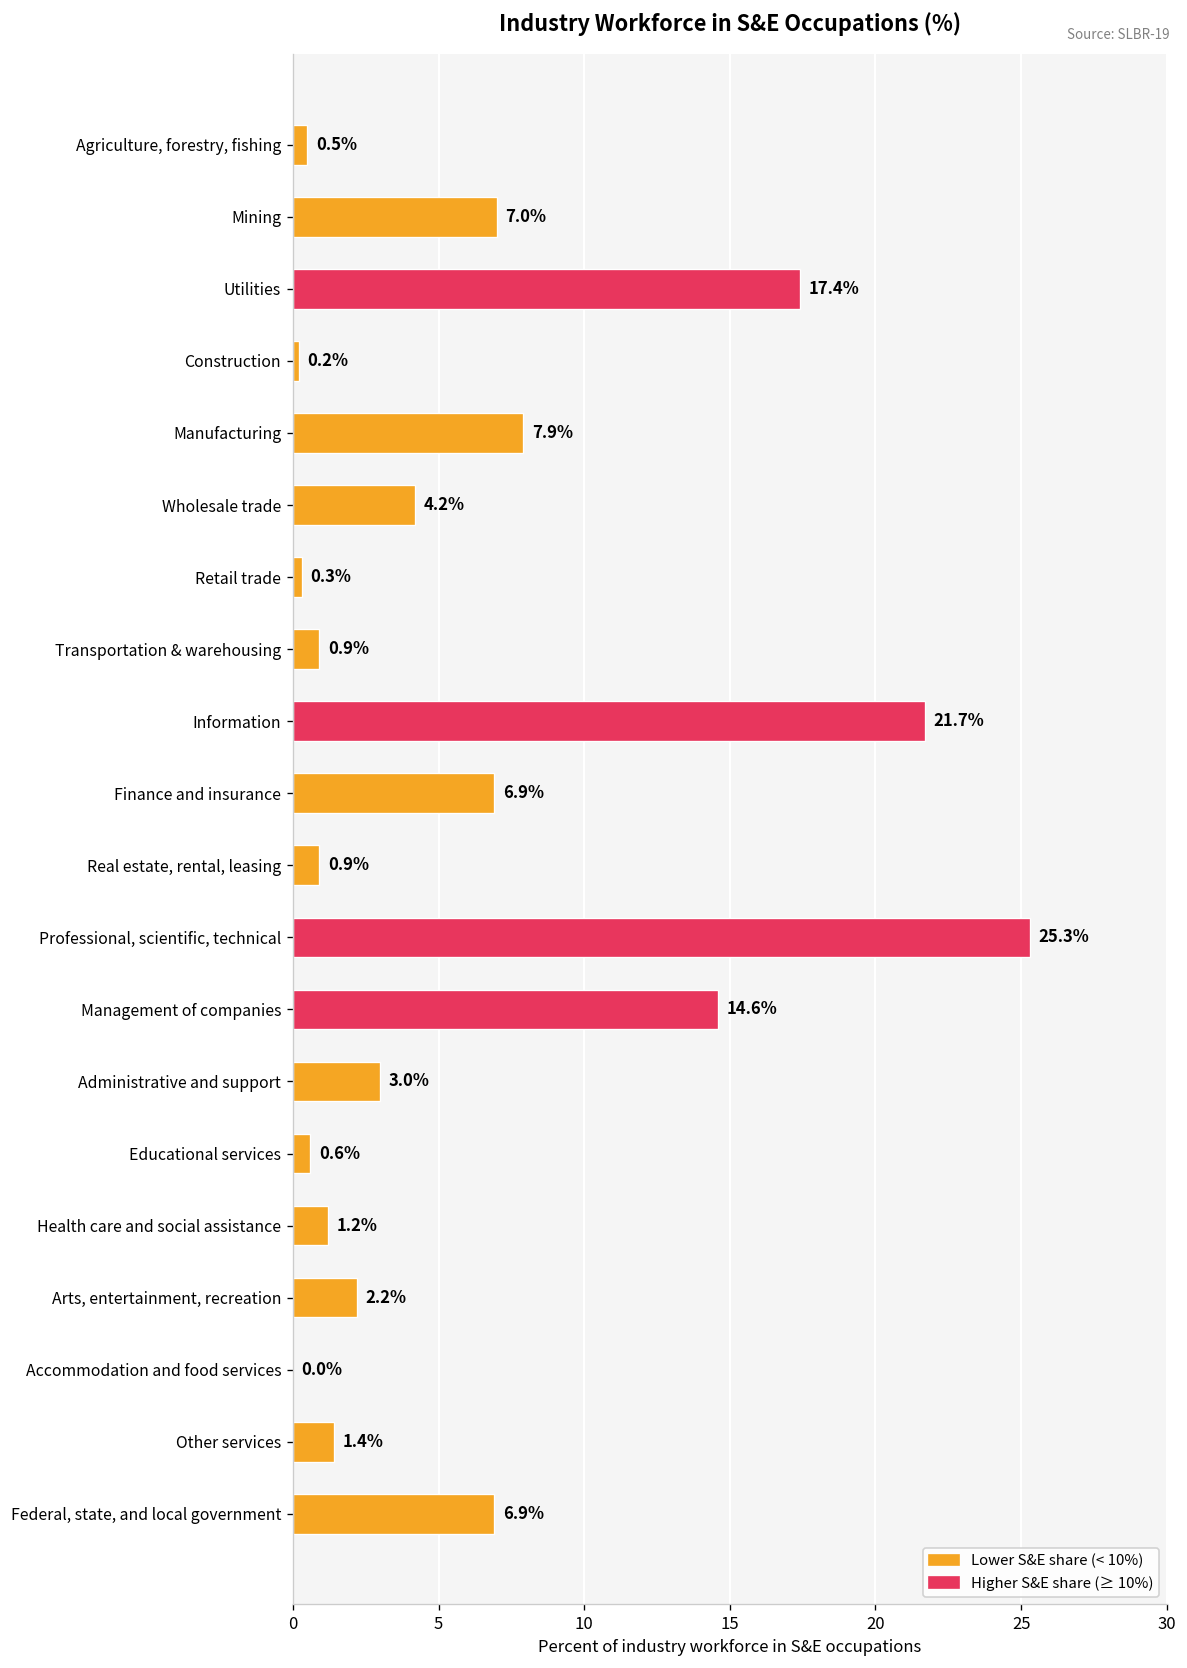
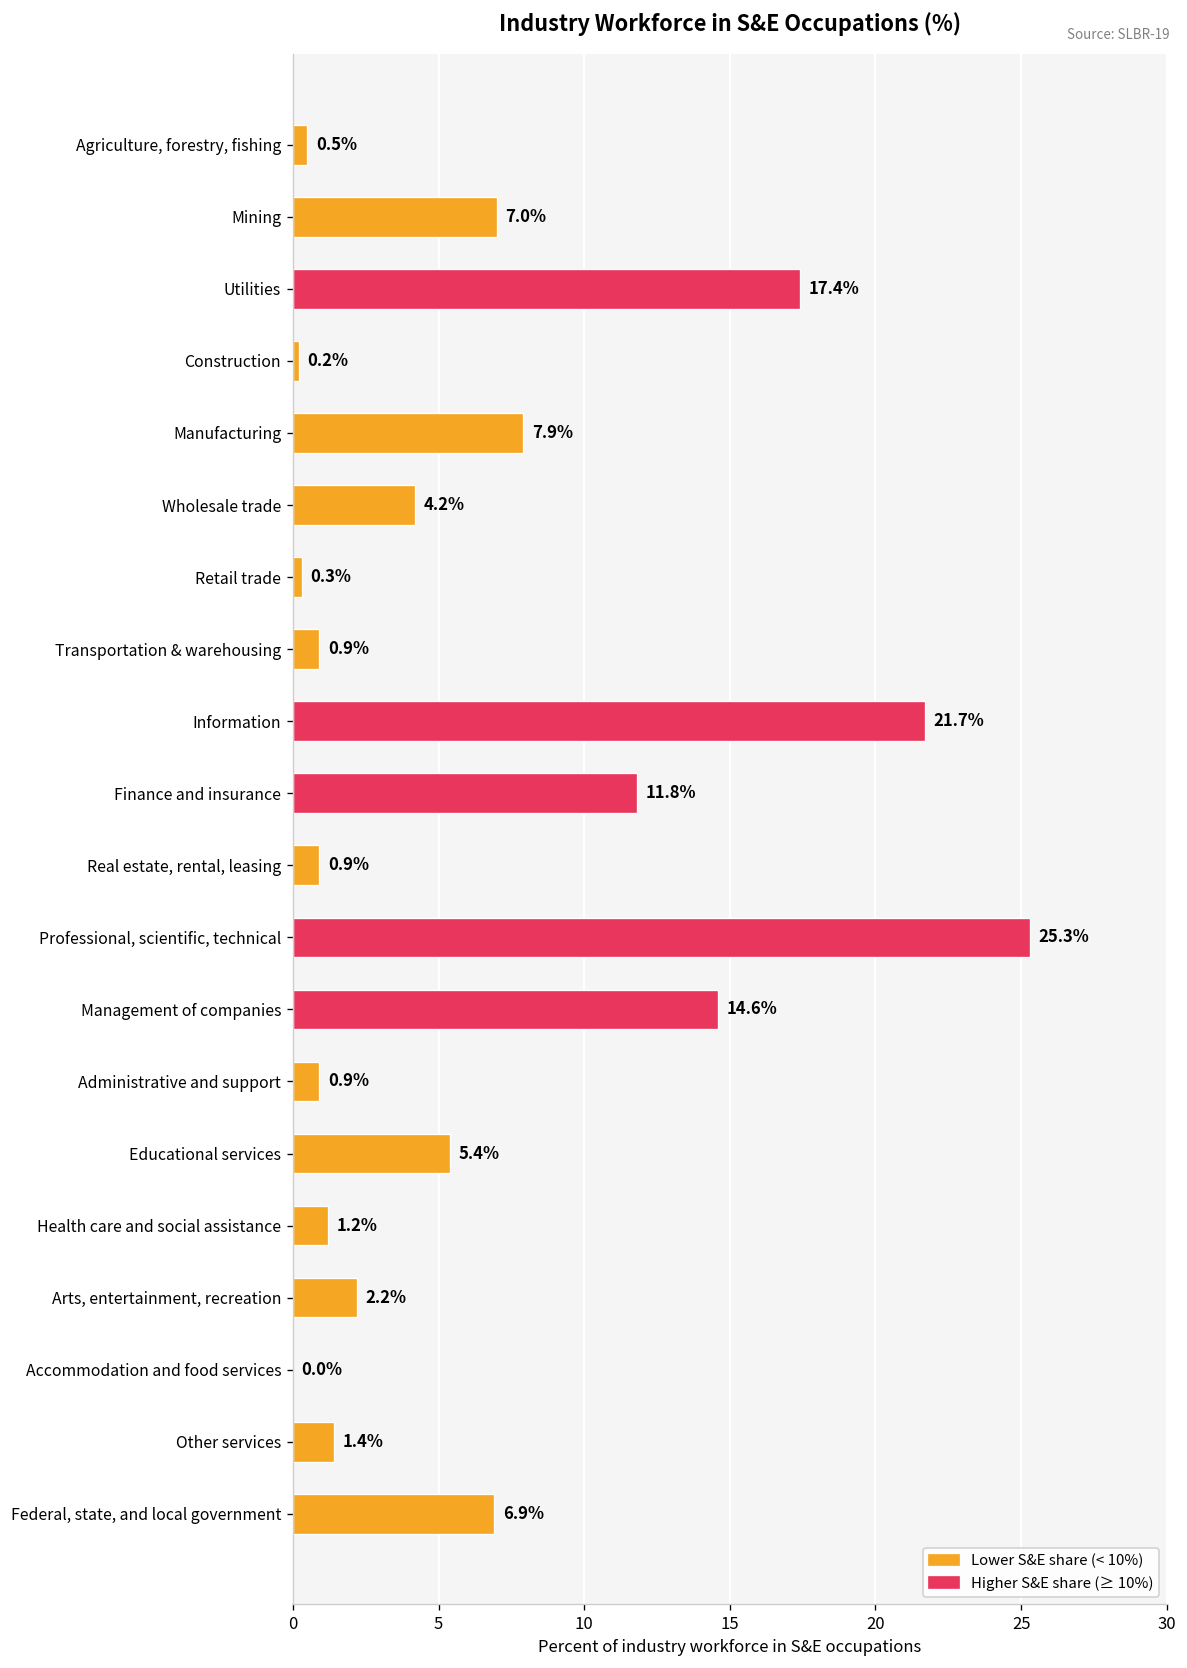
  {
    "Agriculture, forestry, fishing": "0.5%",
    "Mining": "7.0%",
    "Utilities": "17.4%",
    "Construction": "0.2%",
    "Manufacturing": "7.9%",
    "Wholesale trade": "4.2%",
    "Retail trade": "0.3%",
    "Transportation & warehousing": "0.9%",
    "Information": "21.7%",
-   "Finance and insurance": "6.9%",
+   "Finance and insurance": "11.8%",
    "Real estate, rental, leasing": "0.9%",
    "Professional, scientific, technical": "25.3%",
    "Management of companies": "14.6%",
-   "Administrative and support": "3.0%",
-   "Educational services": "0.6%",
+   "Administrative and support": "0.9%",
+   "Educational services": "5.4%",
    "Health care and social assistance": "1.2%",
    "Arts, entertainment, recreation": "2.2%",
    "Accommodation and food services": "0.0%",
    "Other services": "1.4%",
    "Federal, state, and local government": "6.9%"
  }
